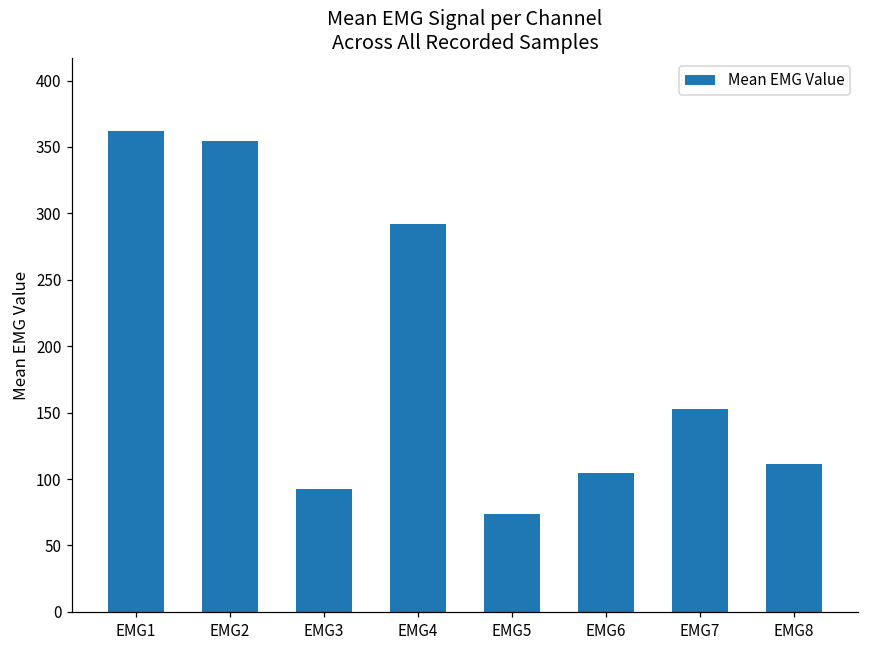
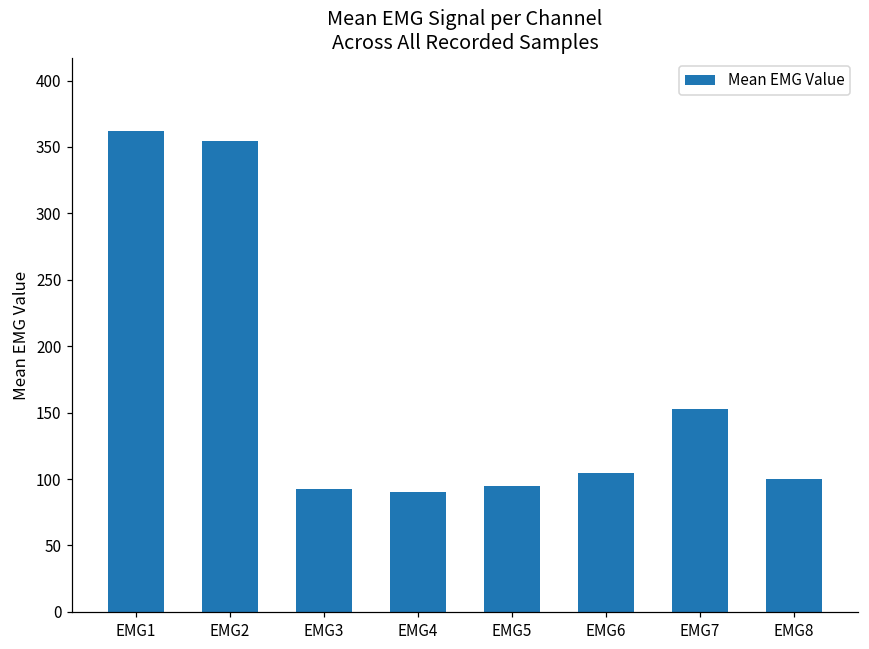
  {
    "EMG1": 362,
    "EMG2": 355,
    "EMG3": 93,
-   "EMG4": 292,
-   "EMG5": 74,
+   "EMG4": 90,
+   "EMG5": 95,
    "EMG6": 105,
    "EMG7": 153,
-   "EMG8": 111
+   "EMG8": 100
  }
